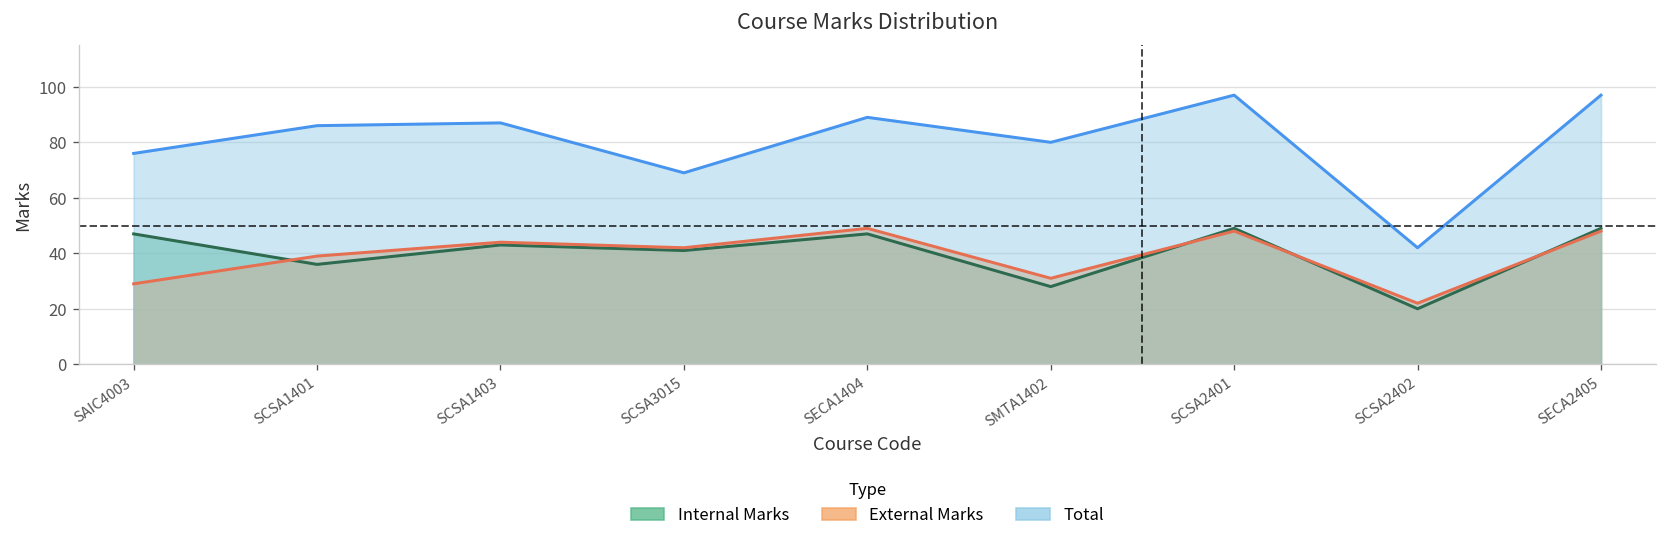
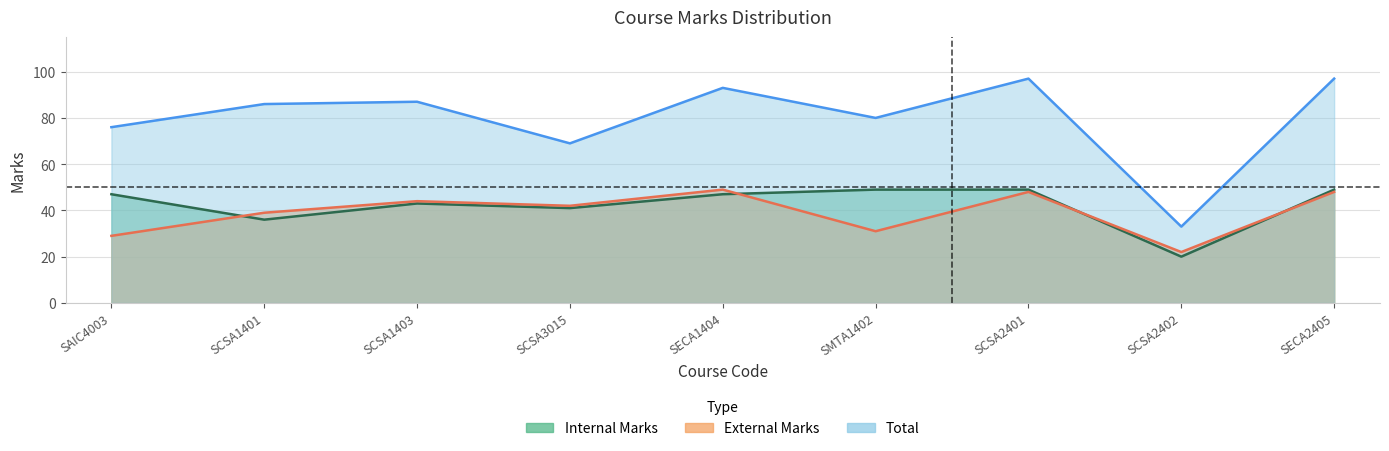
  {
    "Internal Marks": {
      "SAIC4003": 47,
      "SCSA1401": 36,
      "SECA1404": 47,
-     "SMTA1402": 28,
+     "SMTA1402": 49,
      "SCSA2402": 20
    },
    "External Marks": {
      "SAIC4003": 29,
      "SCSA1401": 39,
      "SECA1404": 49,
      "SMTA1402": 31,
      "SCSA2402": 22
    },
    "Total": {
      "SAIC4003": 76,
      "SCSA1401": 86,
      "SCSA1403": 87,
      "SCSA3015": 69,
-     "SECA1404": 89,
+     "SECA1404": 93,
      "SMTA1402": 80,
      "SCSA2401": 97,
-     "SCSA2402": 42,
+     "SCSA2402": 33,
      "SECA2405": 97
    }
  }
